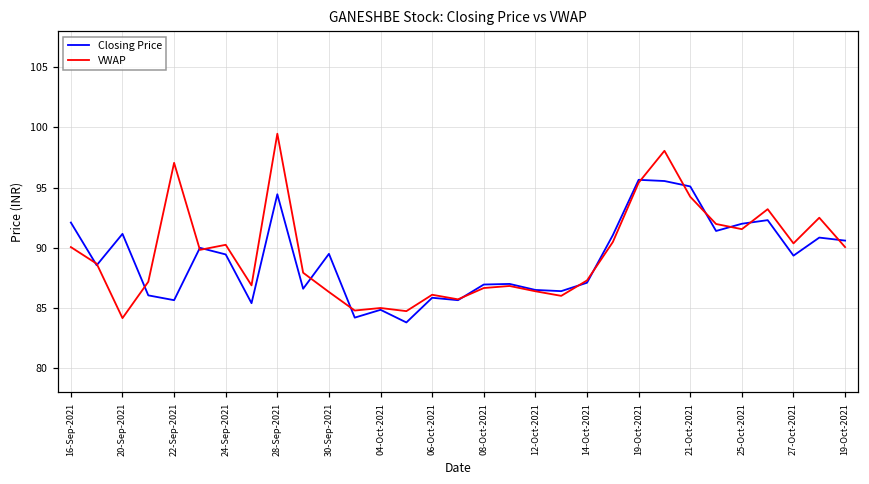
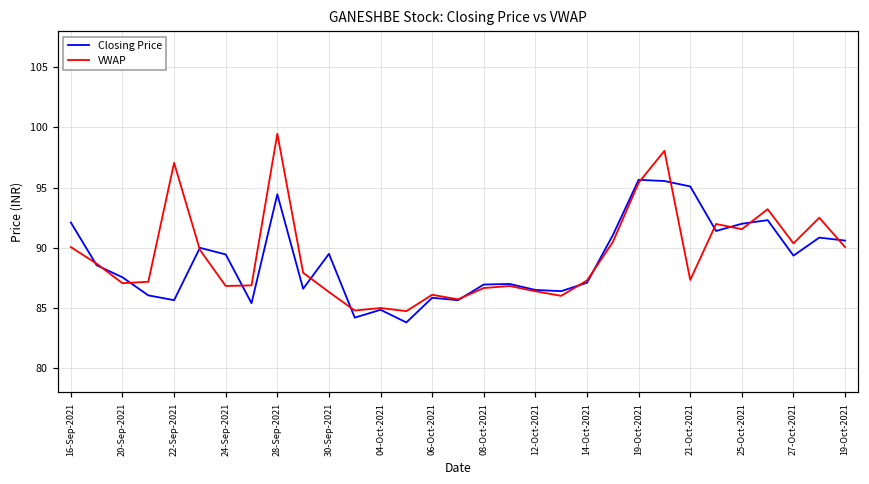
  {
    "Closing Price": {
      "16-Sep-2021": 92.1,
-     "20-Sep-2021": 91.2,
+     "20-Sep-2021": 87.6,
      "22-Sep-2021": 85.7,
      "24-Sep-2021": 89.5,
      "28-Sep-2021": 94.5,
      "30-Sep-2021": 89.5,
      "06-Oct-2021": 85.9,
      "08-Oct-2021": 87.0,
      "21-Oct-2021": 95.1,
      "25-Oct-2021": 92.0,
      "27-Oct-2021": 89.4
    },
    "VWAP": {
      "16-Sep-2021": 90.1,
-     "20-Sep-2021": 84.2,
+     "20-Sep-2021": 87.1,
      "22-Sep-2021": 97.1,
-     "24-Sep-2021": 90.3,
+     "24-Sep-2021": 86.8,
      "28-Sep-2021": 99.5,
      "30-Sep-2021": 86.3,
      "06-Oct-2021": 86.1,
      "08-Oct-2021": 86.7,
-     "21-Oct-2021": 94.2,
+     "21-Oct-2021": 87.3,
      "25-Oct-2021": 91.6,
      "27-Oct-2021": 90.4
    }
  }
